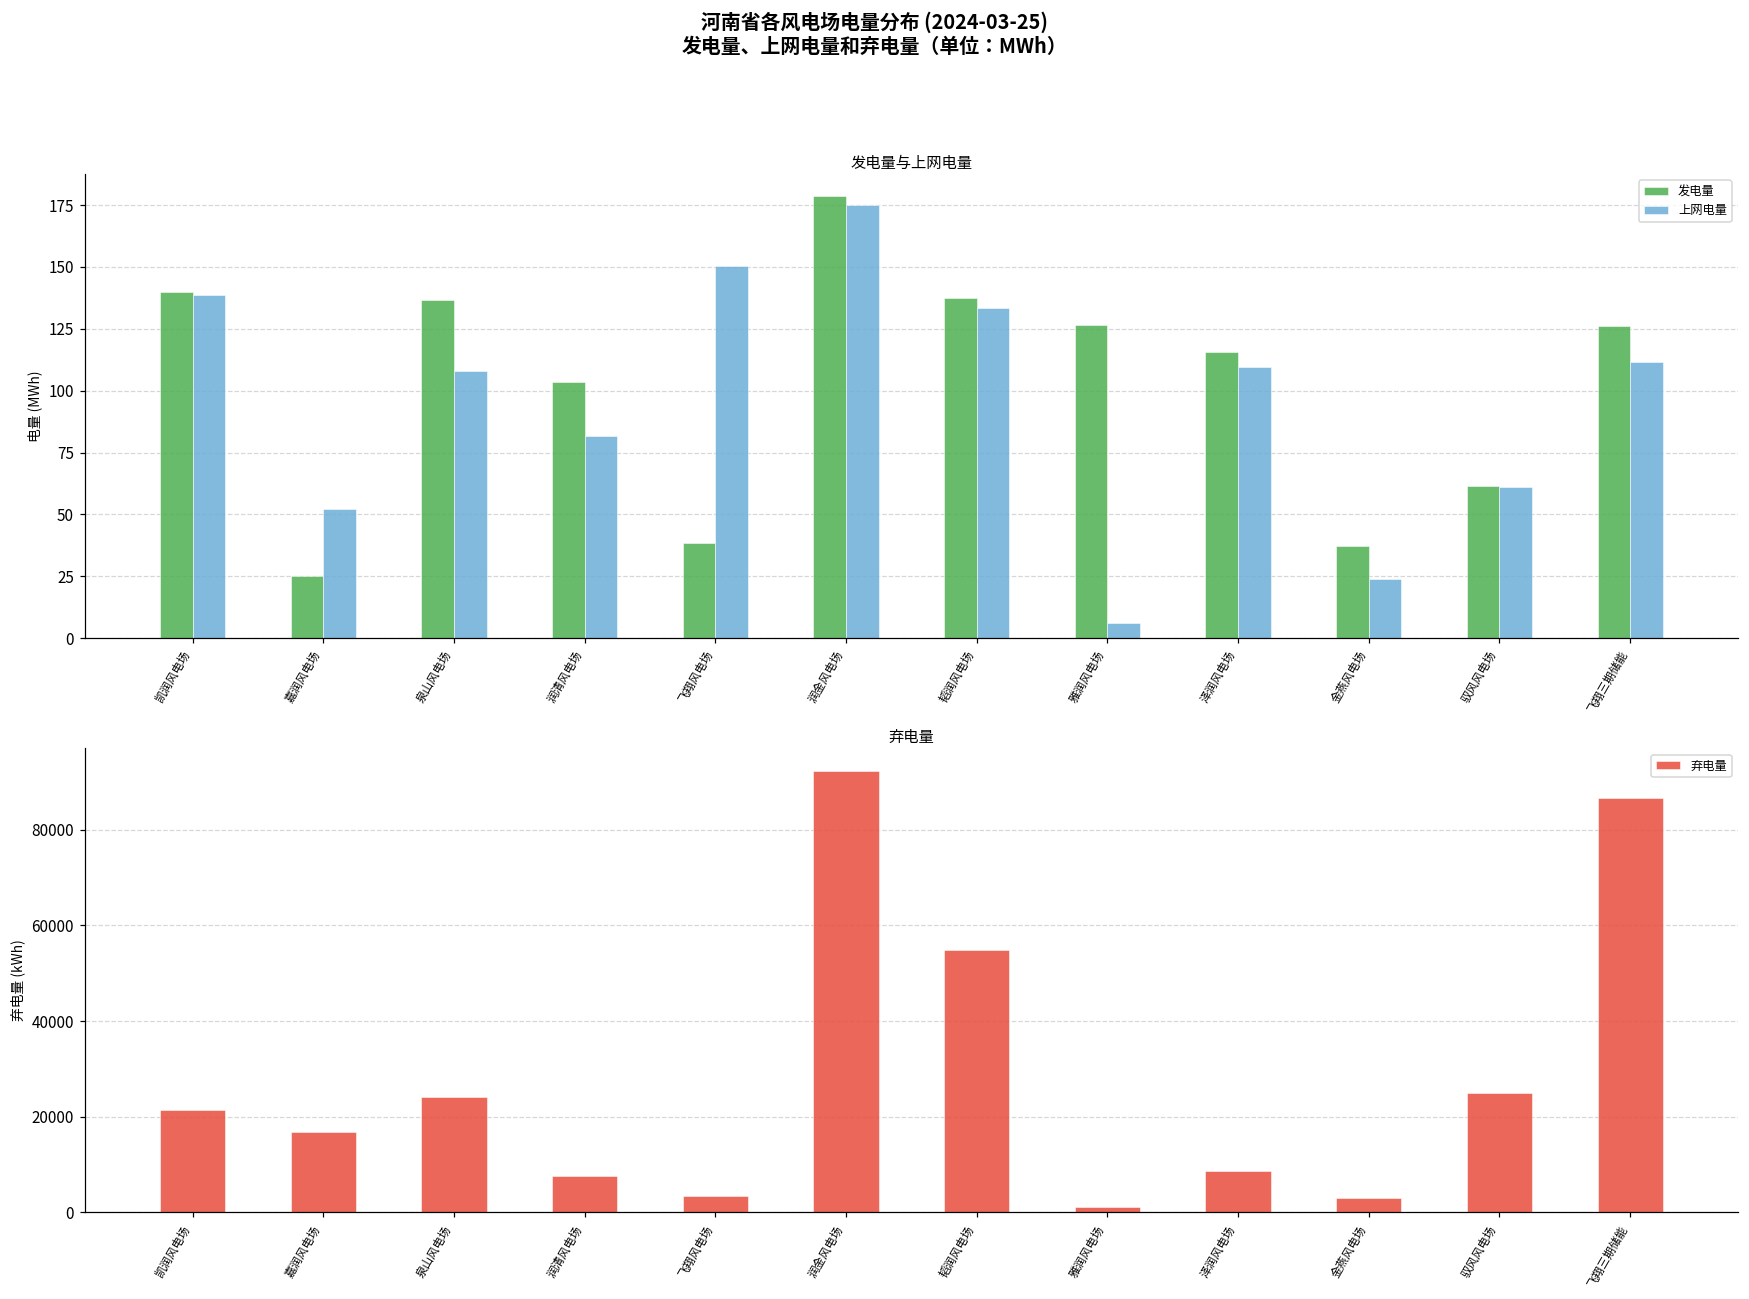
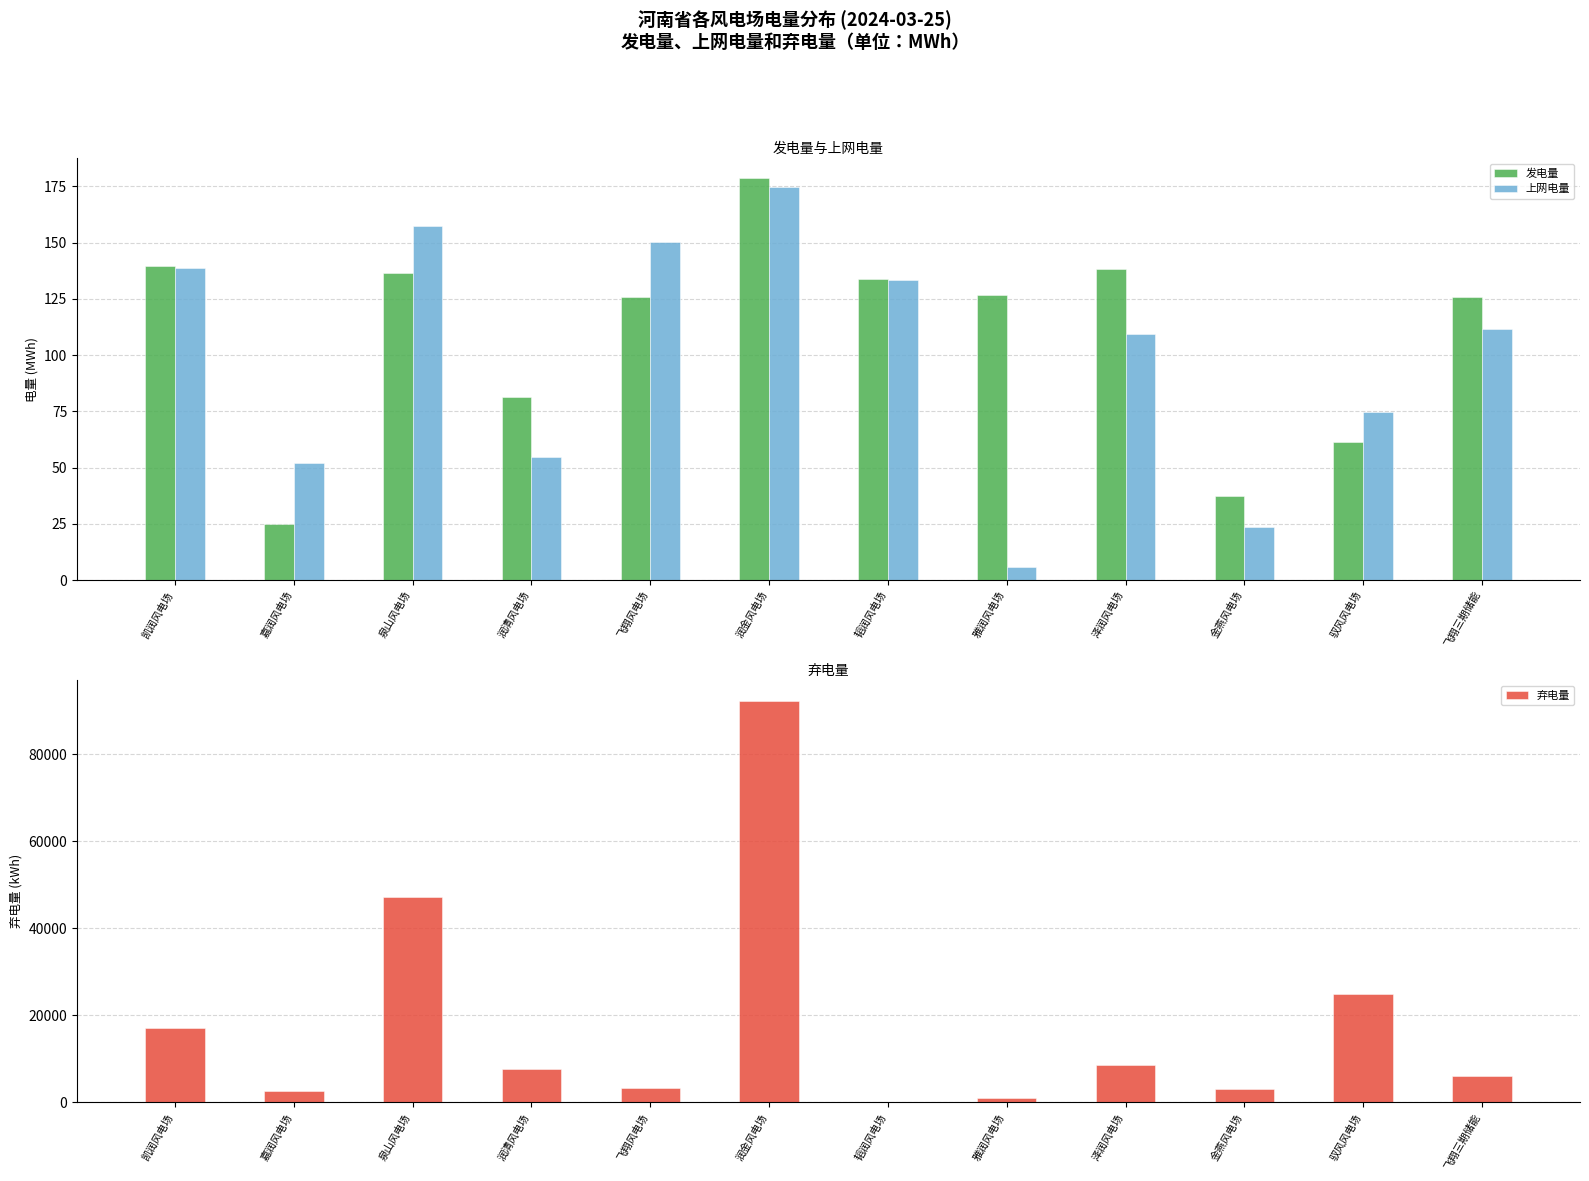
  {
    "发电量与上网电量": {
      "发电量": {
        "凯润风电场": 140,
        "嘉润风电场": 25,
        "泉山风电场": 137,
-       "润清风电场": 103,
-       "飞翔风电场": 38,
+       "润清风电场": 81,
+       "飞翔风电场": 126,
        "润金风电场": 179,
-       "韬润风电场": 138,
+       "韬润风电场": 134,
        "雅润风电场": 127,
-       "泽润风电场": 116,
+       "泽润风电场": 138,
        "金燕风电场": 37,
        "驭风风电场": 62,
        "飞翔三期储能": 126
      },
      "上网电量": {
        "凯润风电场": 139,
        "嘉润风电场": 52,
-       "泉山风电场": 108,
-       "润清风电场": 82,
+       "泉山风电场": 157,
+       "润清风电场": 55,
        "飞翔风电场": 151,
        "润金风电场": 175,
        "韬润风电场": 133,
        "雅润风电场": 6,
        "泽润风电场": 109,
        "金燕风电场": 24,
-       "驭风风电场": 61,
+       "驭风风电场": 75,
        "飞翔三期储能": 111
      }
    },
    "弃电量": {
-     "凯润风电场": 21000,
-     "嘉润风电场": 17000,
-     "泉山风电场": 24000,
+     "凯润风电场": 17000,
+     "嘉润风电场": 3000,
+     "泉山风电场": 47000,
      "润清风电场": 8000,
      "飞翔风电场": 3000,
      "润金风电场": 92000,
-     "韬润风电场": 55000,
+     "韬润风电场": 0,
      "雅润风电场": 1000,
      "泽润风电场": 9000,
      "金燕风电场": 3000,
      "驭风风电场": 25000,
-     "飞翔三期储能": 87000
+     "飞翔三期储能": 6000
    }
  }
